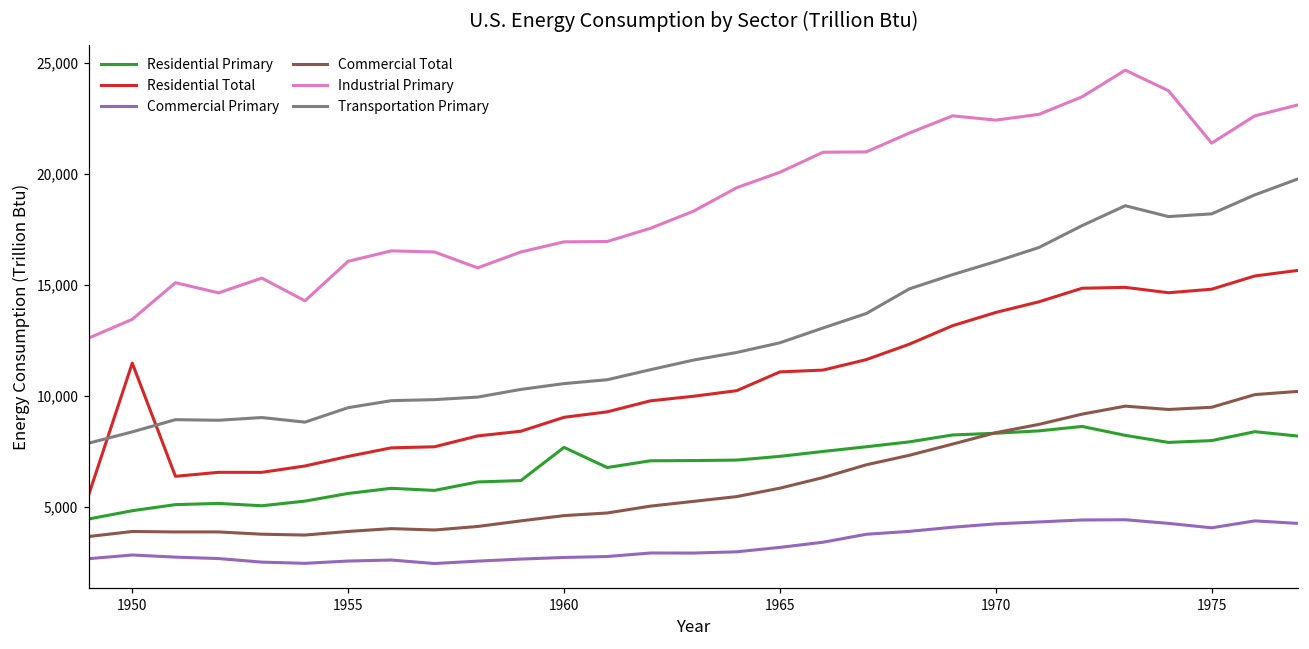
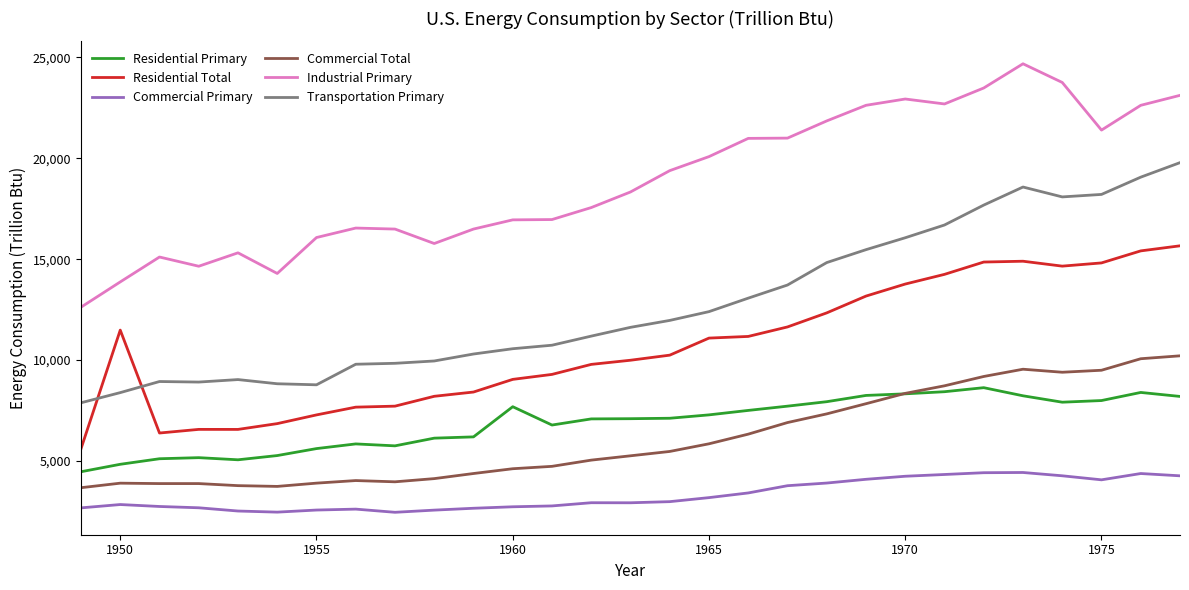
  {
    "Residential Primary": {
      "1950": "4,800",
      "1955": "5,600",
      "1960": "7,700",
      "1965": "7,300",
      "1975": "8,000"
    },
    "Residential Total": {
      "1950": "11,500",
      "1955": "7,300",
      "1960": "9,000",
      "1965": "11,100",
      "1970": "13,800",
      "1975": "14,800"
    },
    "Commercial Primary": {
      "1950": "2,800",
      "1955": "2,600",
      "1960": "2,700",
      "1965": "3,200",
      "1970": "4,200",
      "1975": "4,100"
    },
    "Commercial Total": {
      "1950": "3,900",
      "1955": "3,900",
      "1960": "4,600",
      "1965": "5,800",
      "1975": "9,500"
    },
    "Industrial Primary": {
-     "1950": "13,500",
+     "1950": "13,900",
      "1955": "16,100",
      "1960": "16,900",
      "1965": "20,100",
-     "1970": "22,400",
+     "1970": "22,900",
      "1975": "21,400"
    },
    "Transportation Primary": {
      "1950": "8,400",
-     "1955": "9,500",
+     "1955": "8,800",
      "1960": "10,600",
      "1965": "12,400",
      "1970": "16,100",
      "1975": "18,200"
    }
  }
